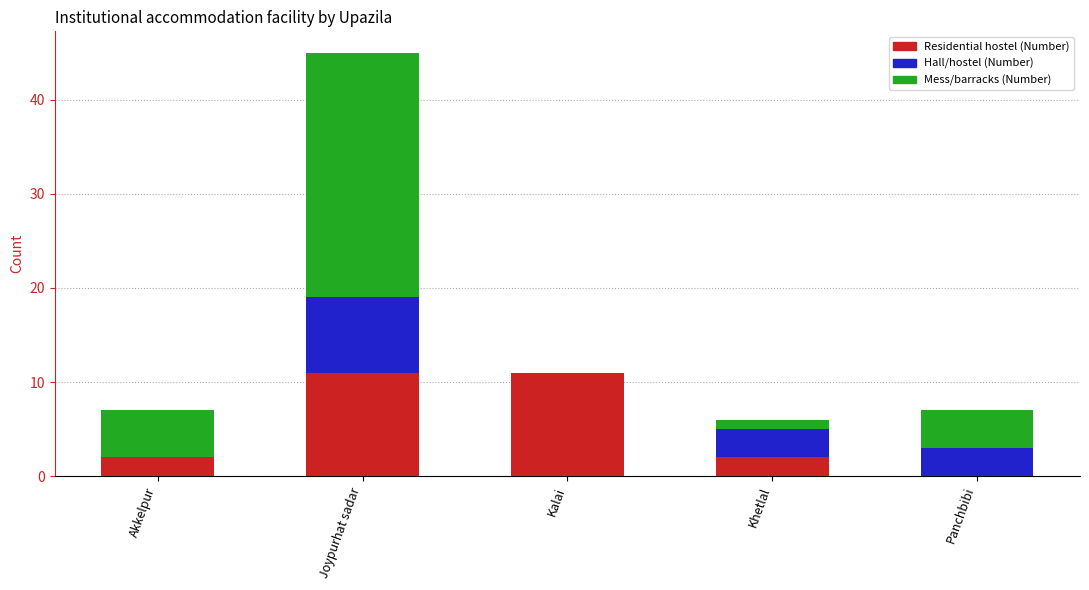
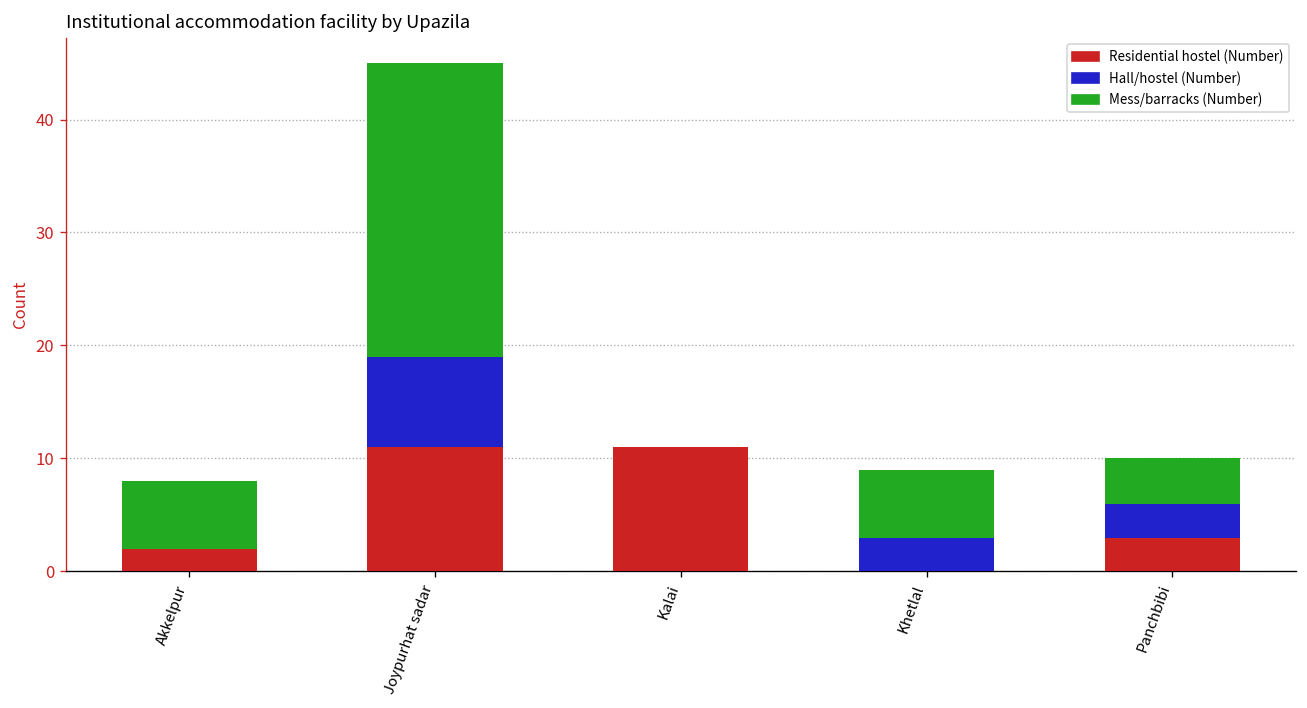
  {
    "Residential hostel (Number)": {
      "Akkelpur": 2,
      "Joypurhat sadar": 11,
      "Kalai": 11,
-     "Khetlal": 2,
-     "Panchbibi": 0
+     "Khetlal": 0,
+     "Panchbibi": 3
    },
    "Hall/hostel (Number)": {
      "Akkelpur": 0,
      "Joypurhat sadar": 8,
      "Kalai": 0,
      "Khetlal": 3,
      "Panchbibi": 3
    },
    "Mess/barracks (Number)": {
-     "Akkelpur": 5,
+     "Akkelpur": 6,
      "Joypurhat sadar": 26,
      "Kalai": 0,
-     "Khetlal": 1,
+     "Khetlal": 6,
      "Panchbibi": 4
    }
  }
